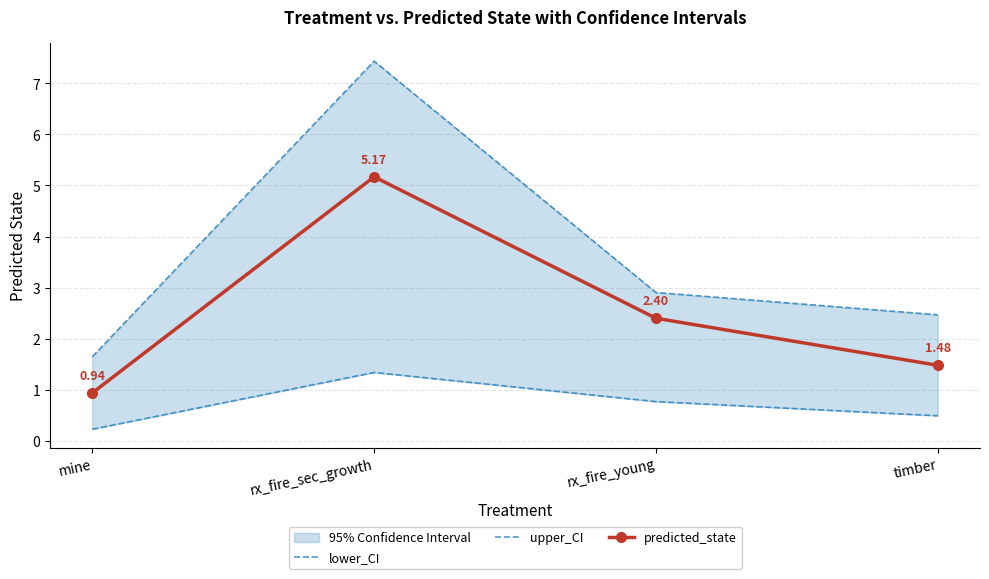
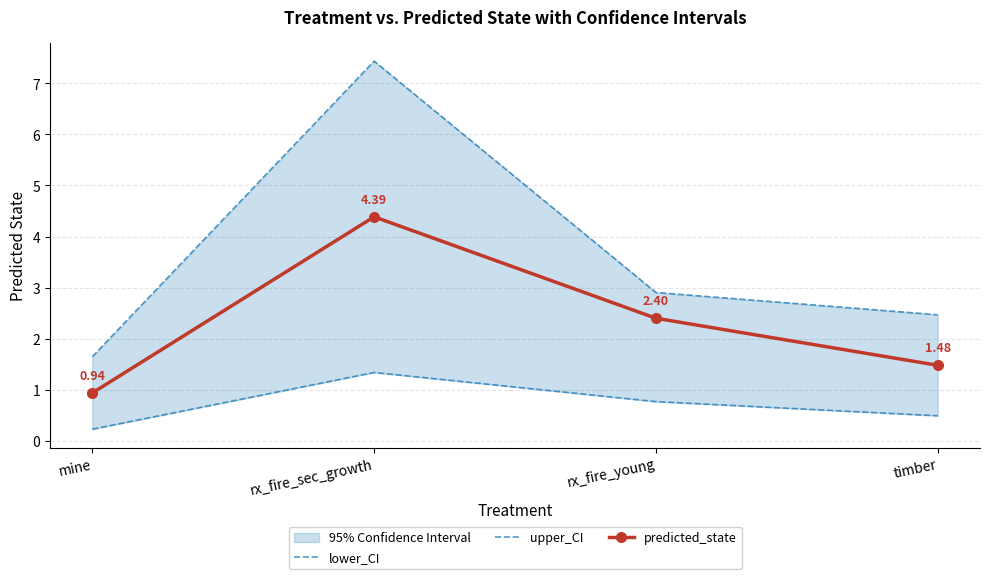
  {
    "predicted_state": {
      "mine": 0.94,
-     "rx_fire_sec_growth": 5.17,
+     "rx_fire_sec_growth": 4.39,
      "timber": 1.48
    }
  }
